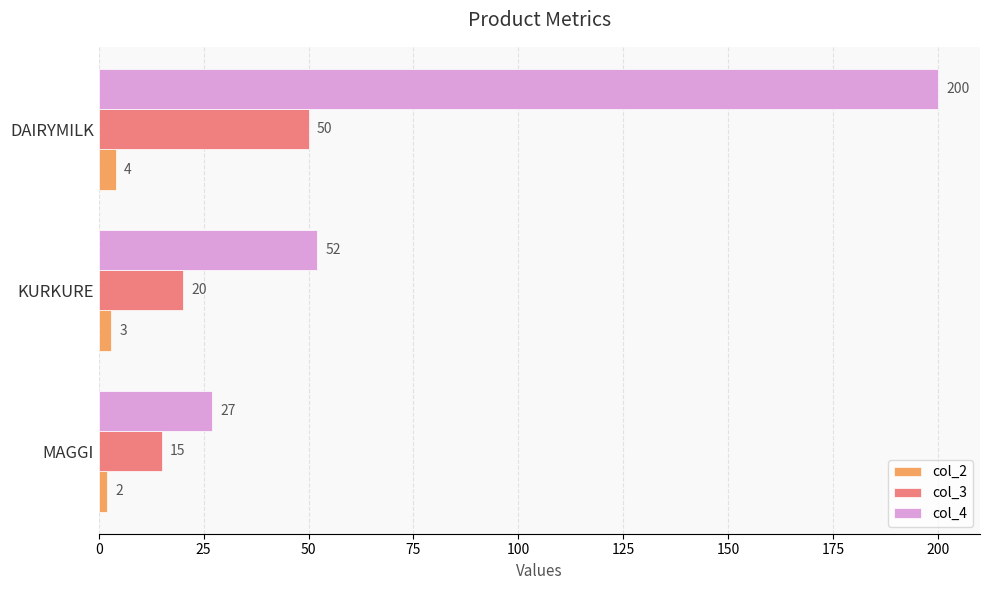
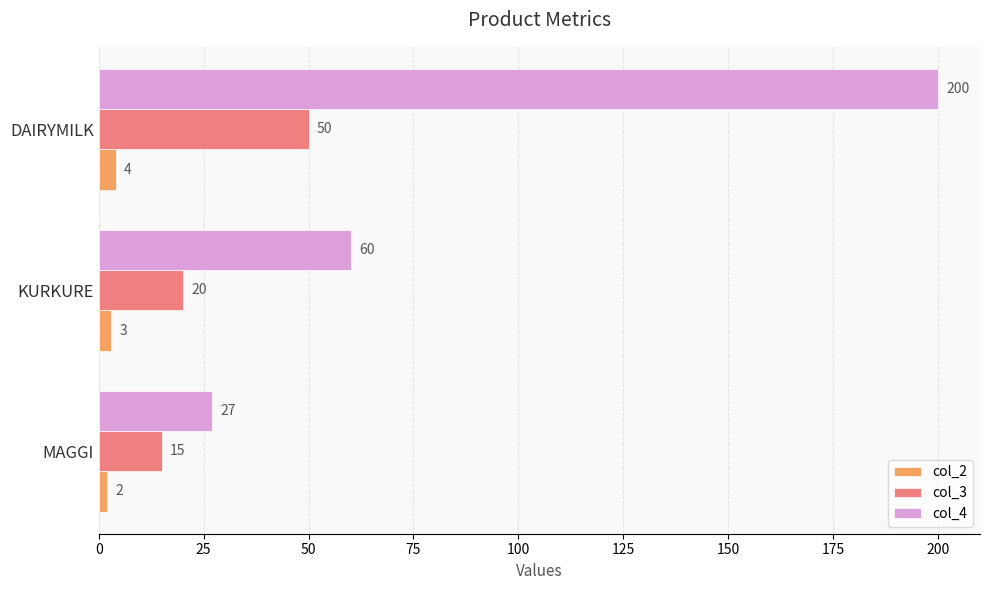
  {
    "col_4": {
      "DAIRYMILK": 200,
-     "KURKURE": 52,
+     "KURKURE": 60,
      "MAGGI": 27
    }
  }
